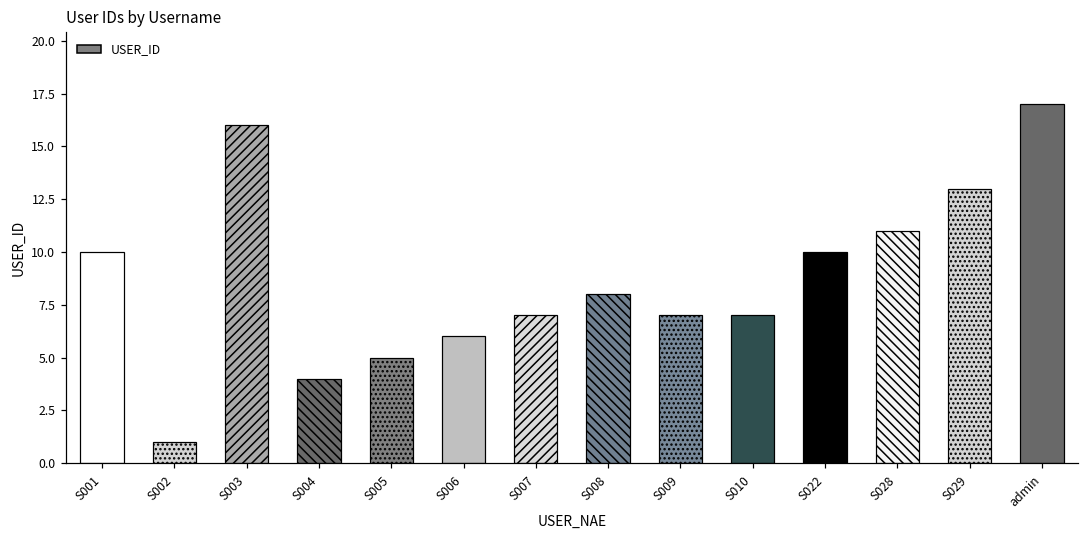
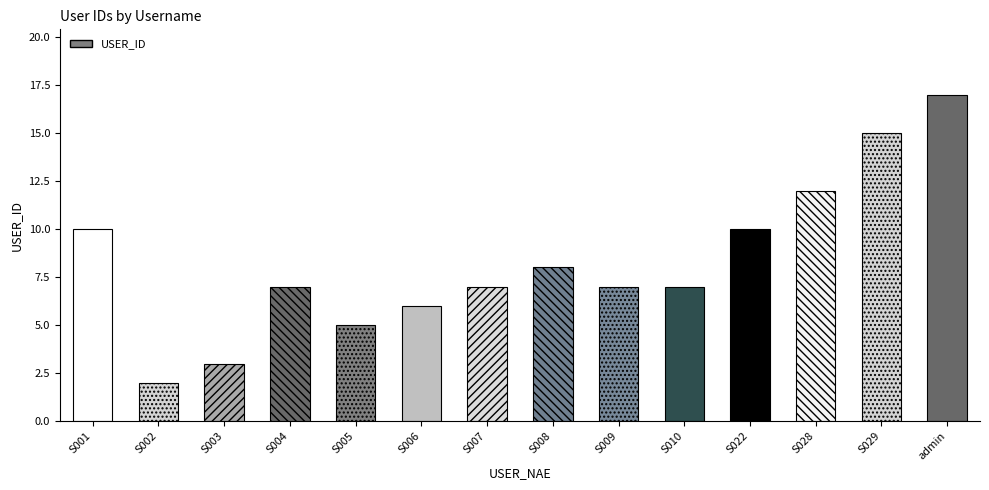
  {
    "S001": 10,
-   "S002": 1,
-   "S003": 16,
-   "S004": 4,
+   "S002": 2,
+   "S003": 3,
+   "S004": 7,
    "S005": 5,
    "S006": 6,
    "S007": 7,
    "S008": 8,
    "S009": 7,
    "S010": 7,
    "S022": 10,
-   "S028": 11,
-   "S029": 13,
+   "S028": 12,
+   "S029": 15,
    "admin": 17
  }
